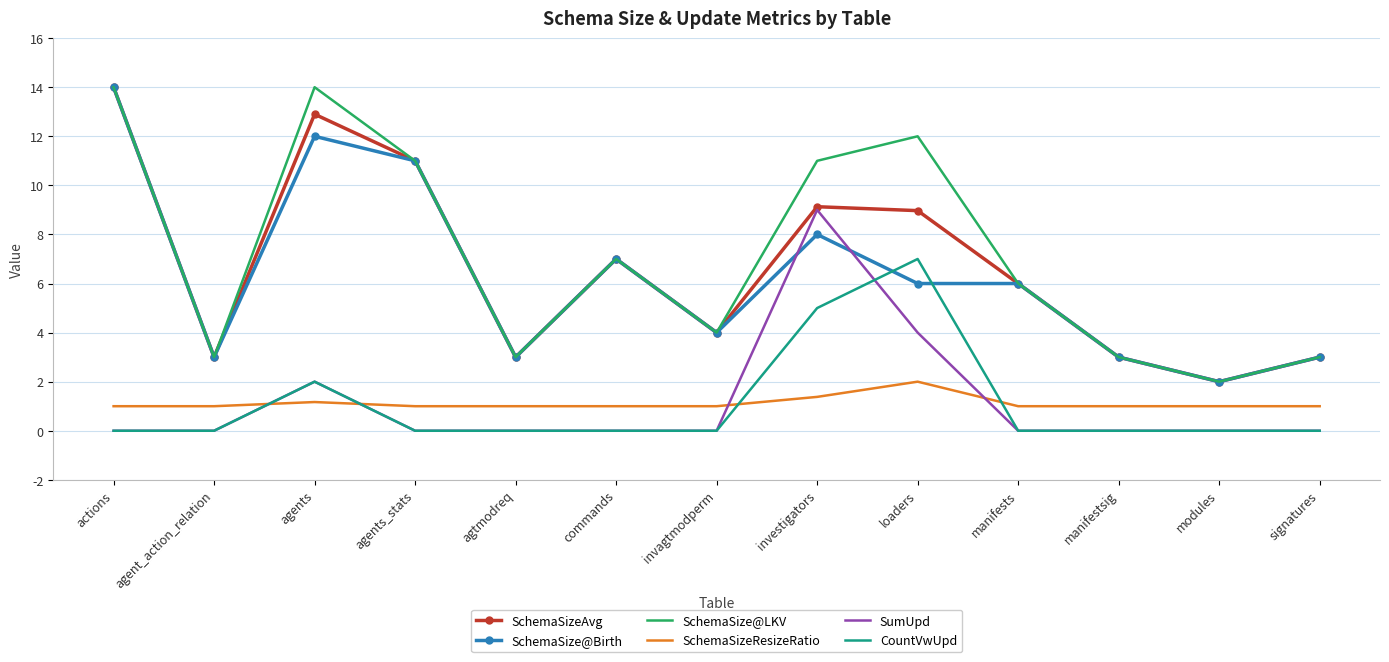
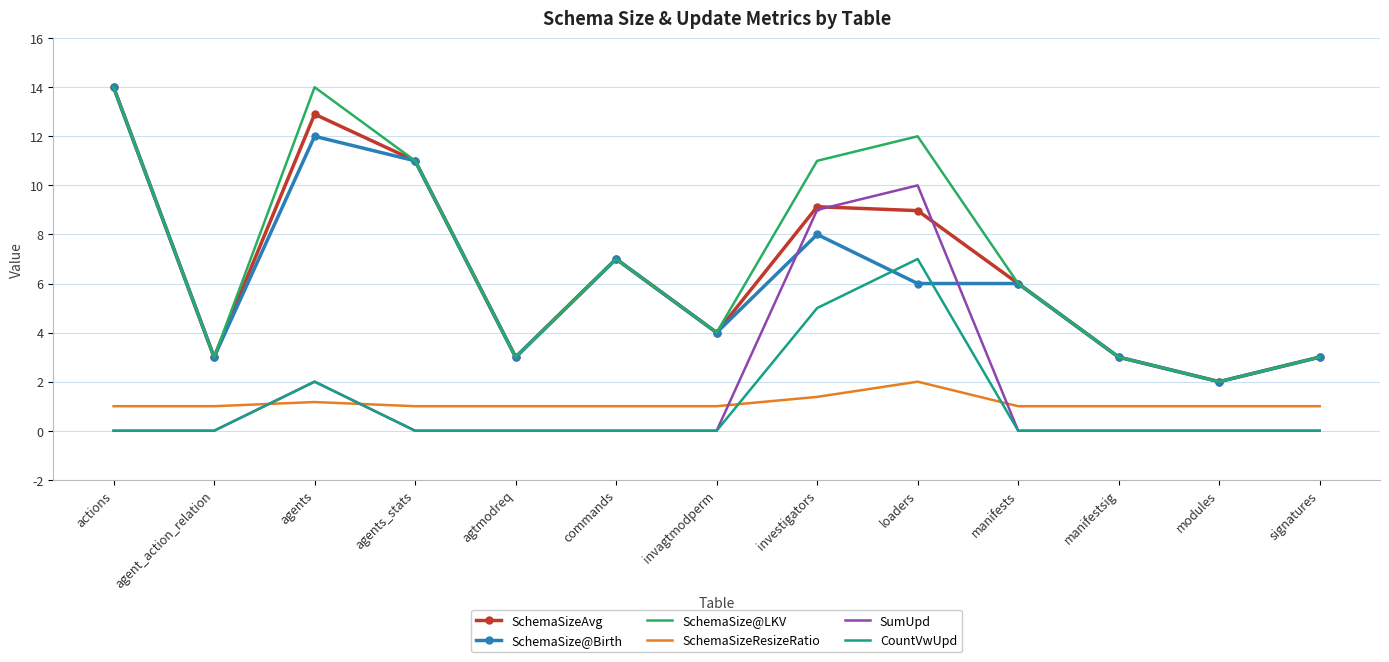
  {
    "SchemaSizeAvg": {
      "agents": 13,
      "investigators": 9.1,
      "loaders": 9
    },
    "SchemaSize@Birth": {
      "agents": 12,
      "investigators": 8,
      "loaders": 6
    },
    "SchemaSizeResizeRatio": {
      "actions": 1,
      "agent_action_relation": 1,
      "agents": 1.2,
      "agents_stats": 1,
      "agtmodreq": 1,
      "commands": 1,
      "invagtmodperm": 1,
      "investigators": 1.4,
      "loaders": 2,
      "manifests": 1,
      "manifestsig": 1,
      "modules": 1,
      "signatures": 1
    },
    "SumUpd": {
      "investigators": 9,
-     "loaders": 4
+     "loaders": 10
    }
  }
